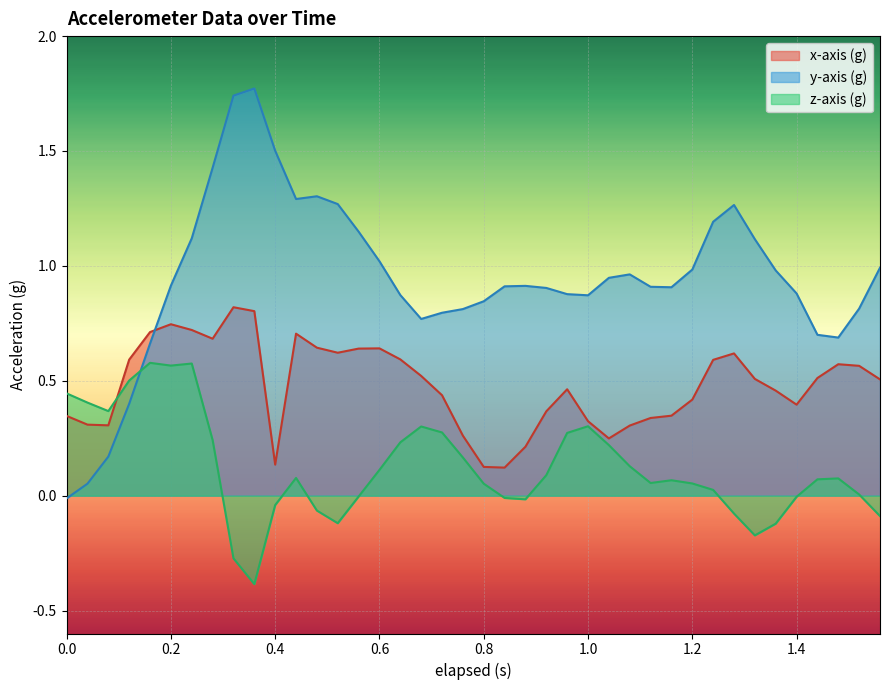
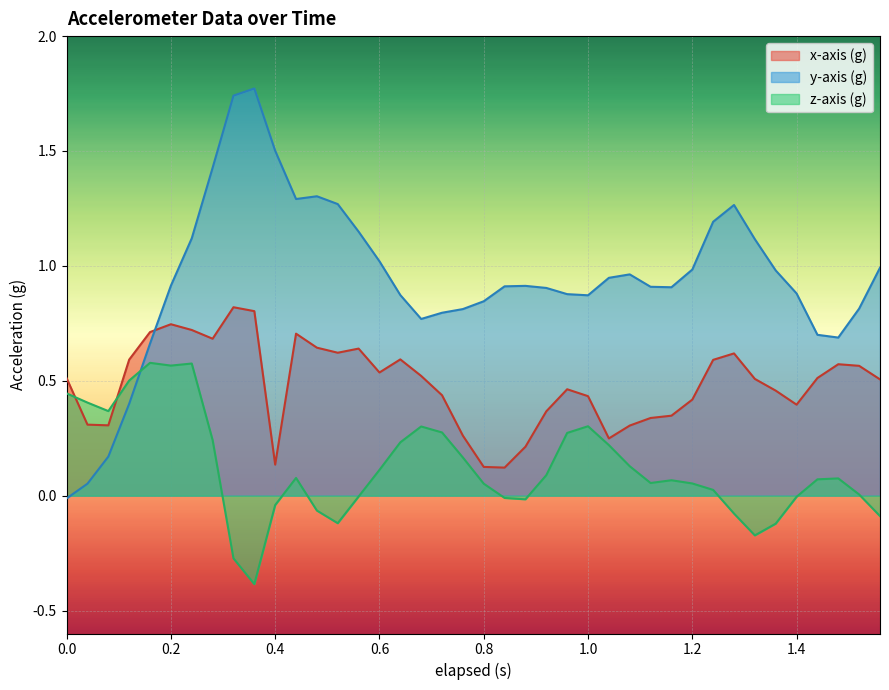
  {
    "x-axis (g)": {
-     "0.0": 0.35,
+     "0.0": 0.51,
      "0.2": 0.75,
      "0.4": 0.14,
-     "0.6": 0.64,
+     "0.6": 0.54,
      "0.8": 0.13,
-     "1.0": 0.32,
+     "1.0": 0.43,
      "1.2": 0.42,
      "1.4": 0.40
    }
  }
